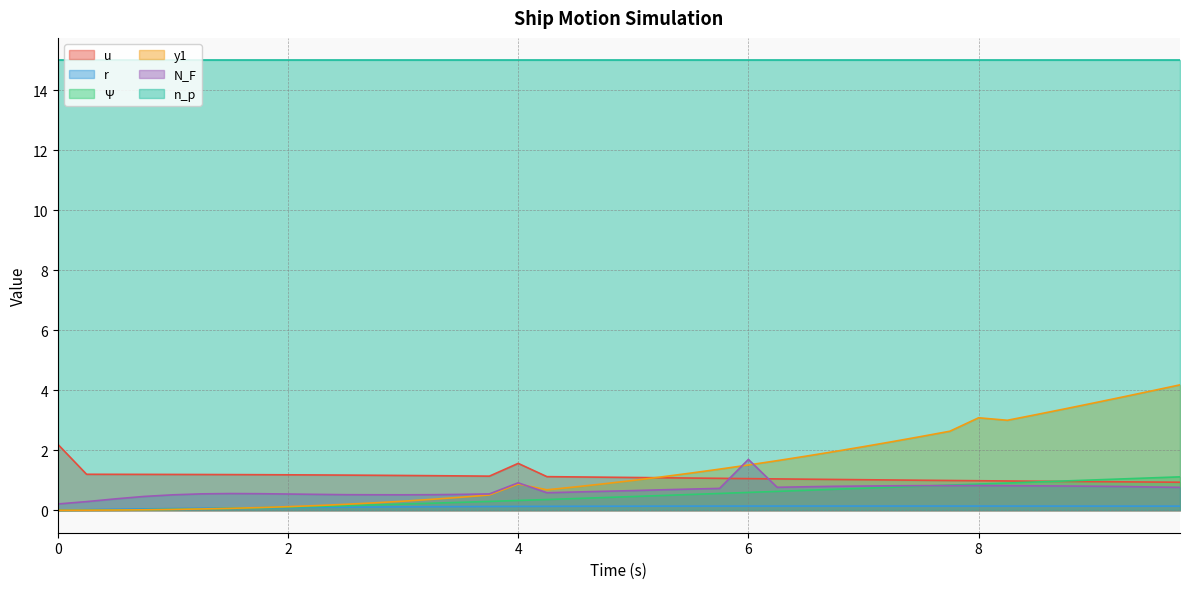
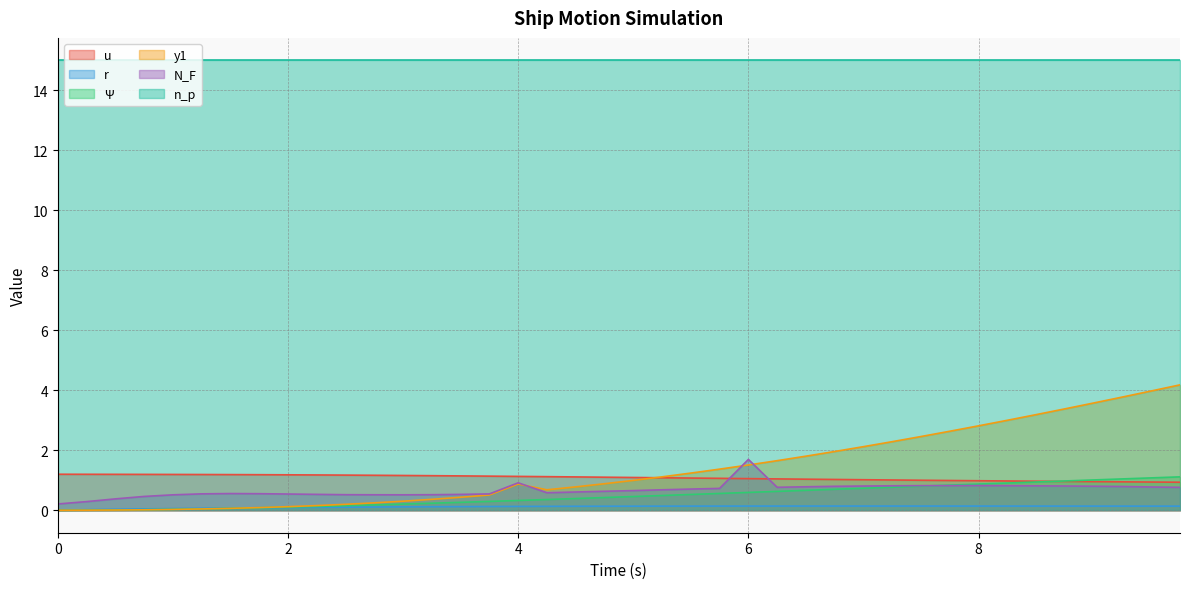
  {
    "u": {
-     "0": 2.2,
+     "0": 1.2,
      "2": 1.2,
-     "4": 1.6,
+     "4": 1.1,
      "6": 1.1,
      "8": 1.0
    },
    "y1": {
      "6": 1.5,
-     "8": 3.1
+     "8": 2.8
    },
    "N_F": {
      "0": 0.2,
      "2": 0.5,
      "6": 1.7
    }
  }
